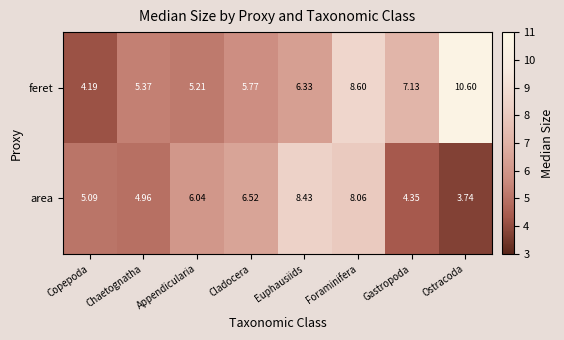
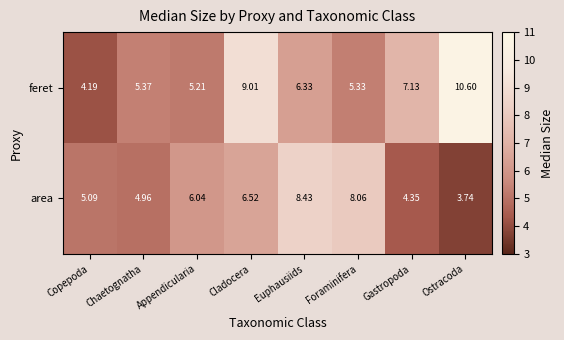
  {
    "feret": {
      "Copepoda": 4.19,
      "Chaetognatha": 5.37,
      "Appendicularia": 5.21,
-     "Cladocera": 5.77,
+     "Cladocera": 9.01,
      "Euphausiids": 6.33,
-     "Foraminifera": 8.60,
+     "Foraminifera": 5.33,
      "Gastropoda": 7.13,
      "Ostracoda": 10.60
    },
    "area": {
      "Copepoda": 5.09,
      "Chaetognatha": 4.96,
      "Appendicularia": 6.04,
      "Cladocera": 6.52,
      "Euphausiids": 8.43,
      "Foraminifera": 8.06,
      "Gastropoda": 4.35,
      "Ostracoda": 3.74
    }
  }
